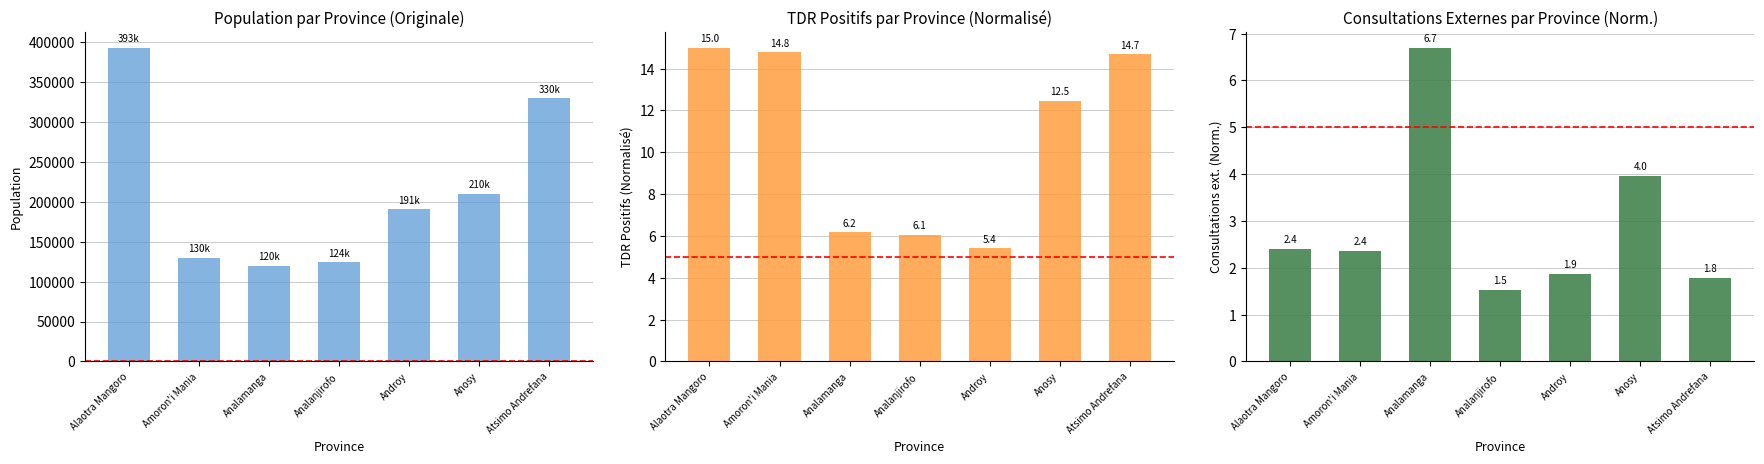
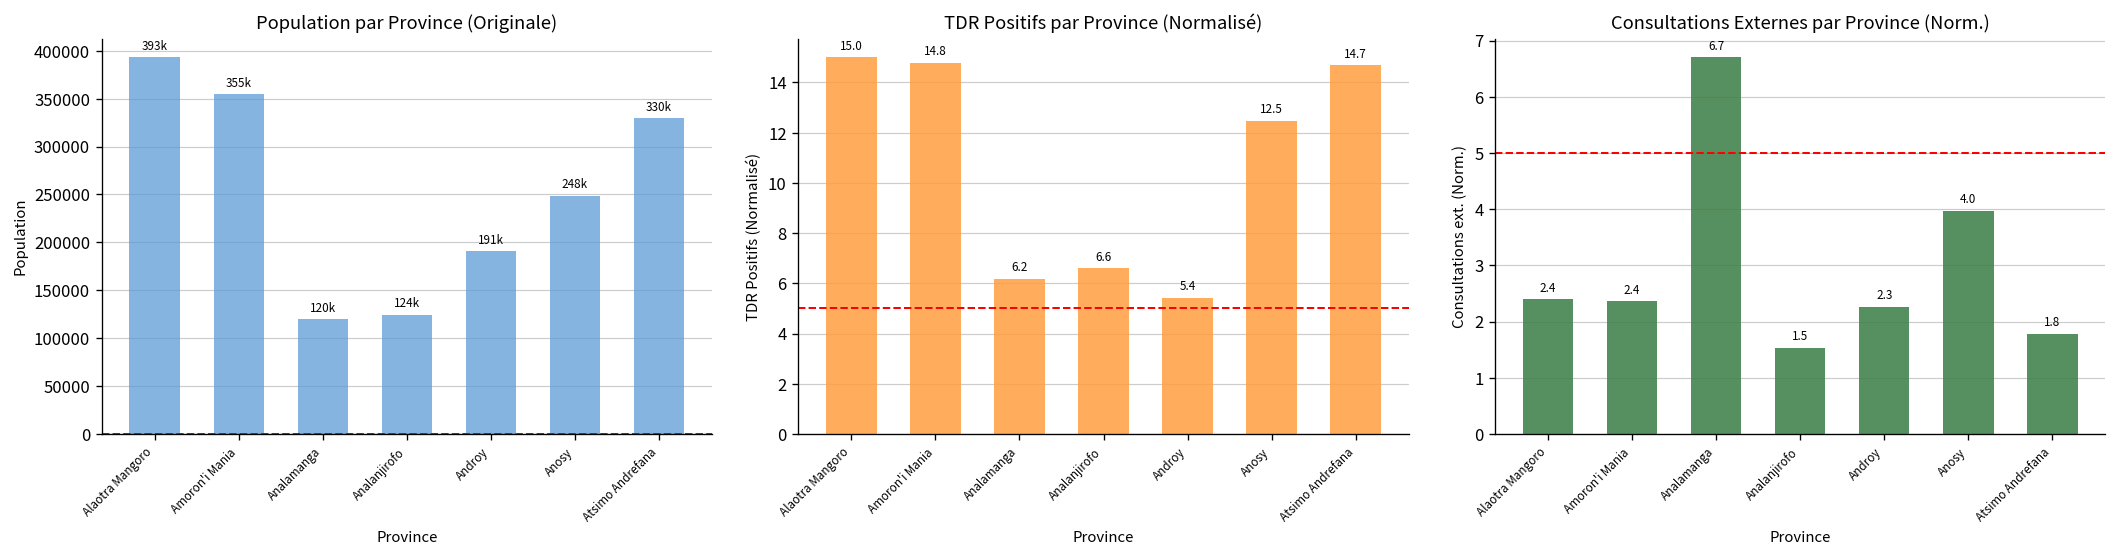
  {
    "Population par Province (Originale)": {
      "Alaotra Mangoro": "393k",
-     "Amoron'i Mania": "130k",
+     "Amoron'i Mania": "355k",
      "Analamanga": "120k",
      "Analanjirofo": "124k",
      "Androy": "191k",
-     "Anosy": "210k",
+     "Anosy": "248k",
      "Atsimo Andrefana": "330k"
    },
    "TDR Positifs par Province (Normalisé)": {
      "Alaotra Mangoro": "15.0",
      "Amoron'i Mania": "14.8",
      "Analamanga": "6.2",
-     "Analanjirofo": "6.1",
+     "Analanjirofo": "6.6",
      "Androy": "5.4",
      "Anosy": "12.5",
      "Atsimo Andrefana": "14.7"
    },
    "Consultations Externes par Province (Norm.)": {
      "Alaotra Mangoro": "2.4",
      "Amoron'i Mania": "2.4",
      "Analamanga": "6.7",
      "Analanjirofo": "1.5",
-     "Androy": "1.9",
+     "Androy": "2.3",
      "Anosy": "4.0",
      "Atsimo Andrefana": "1.8"
    }
  }
